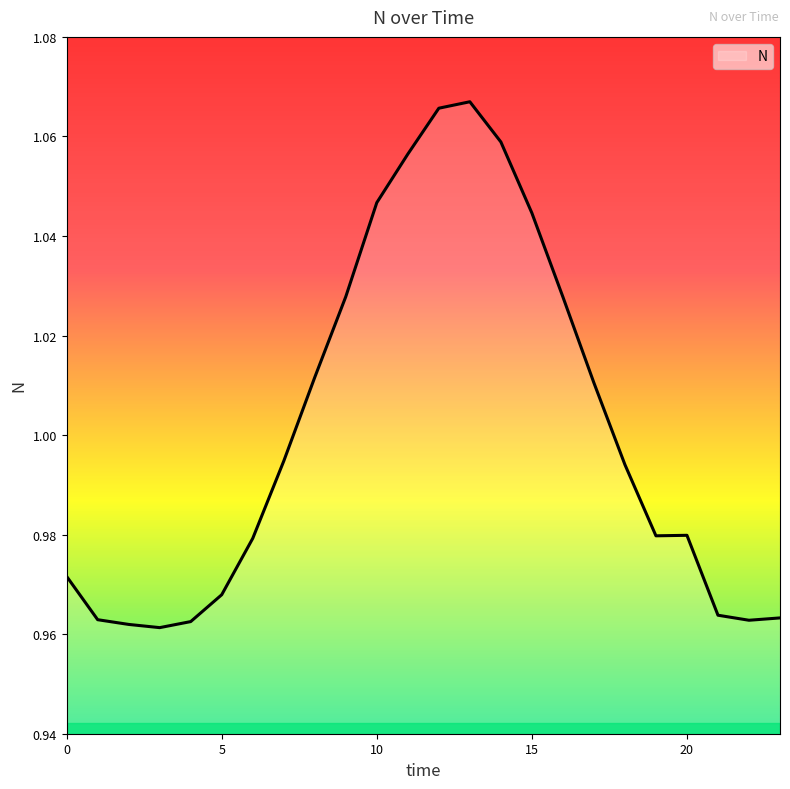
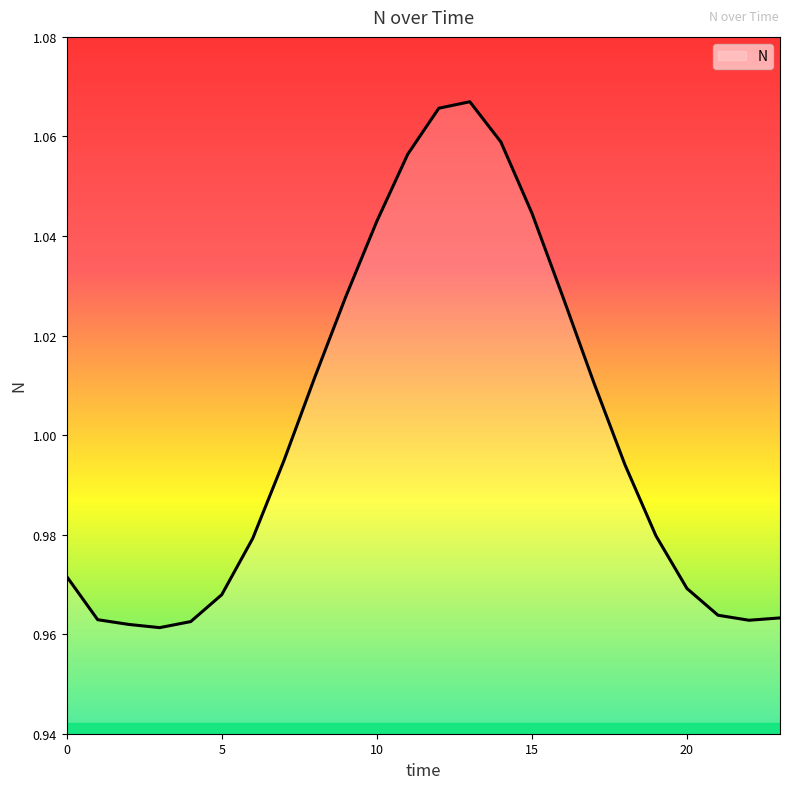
  {
    "0": 0.972,
    "5": 0.968,
-   "10": 1.047,
+   "10": 1.043,
    "15": 1.045,
-   "20": 0.980
+   "20": 0.969
  }
